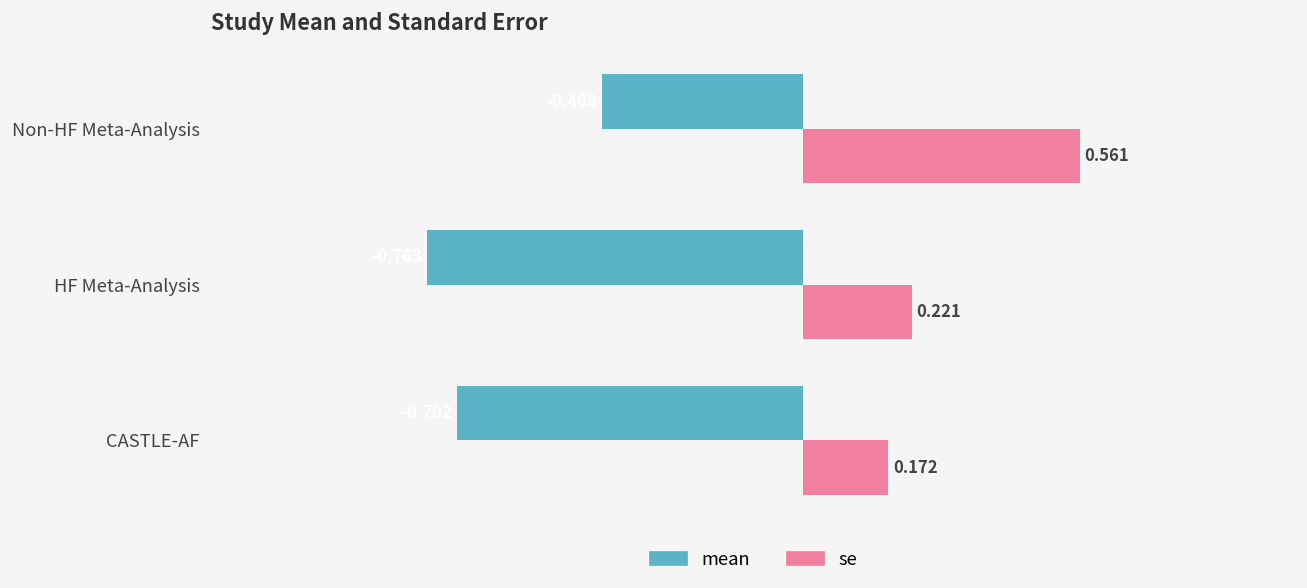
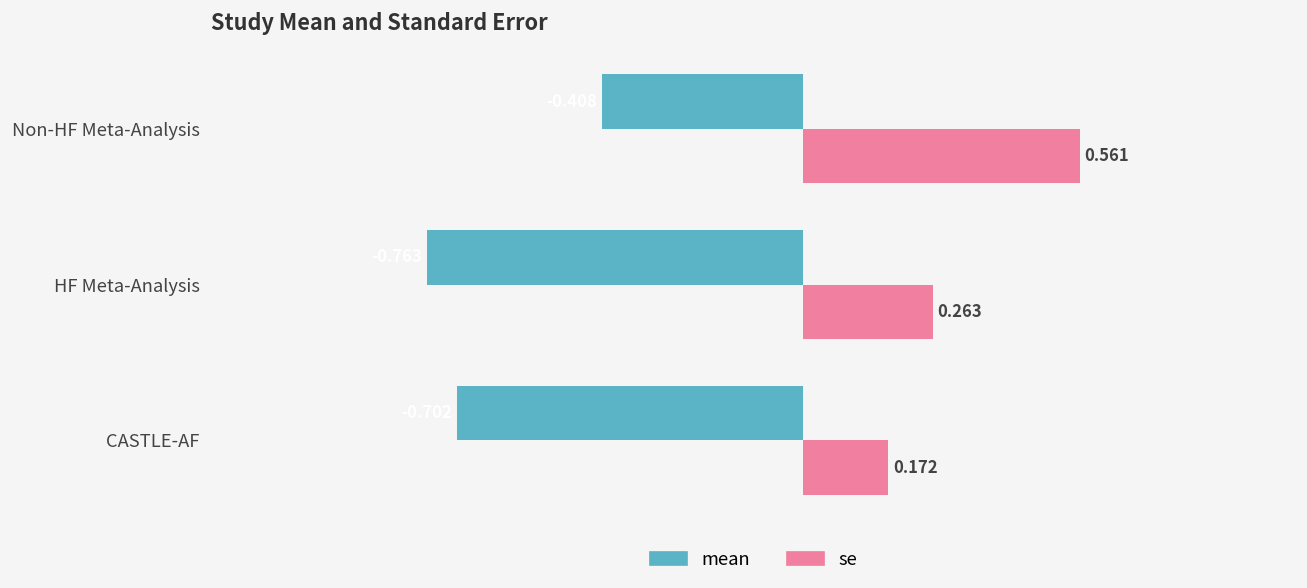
  {
    "se": {
      "Non-HF Meta-Analysis": 0.561,
-     "HF Meta-Analysis": 0.221,
+     "HF Meta-Analysis": 0.263,
      "CASTLE-AF": 0.172
    }
  }
